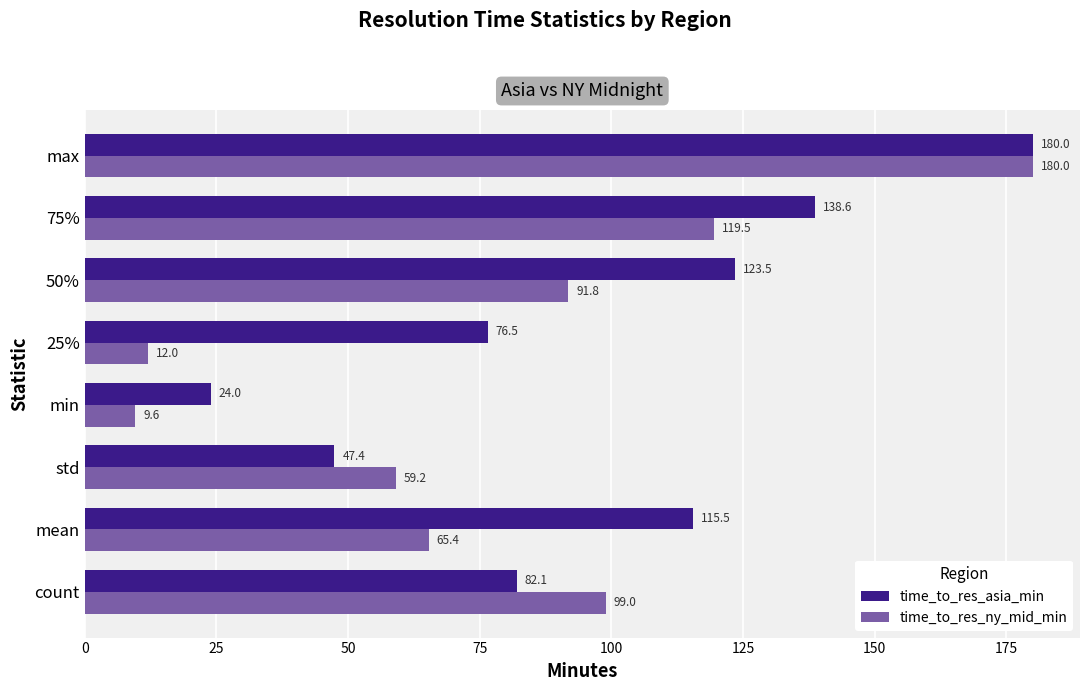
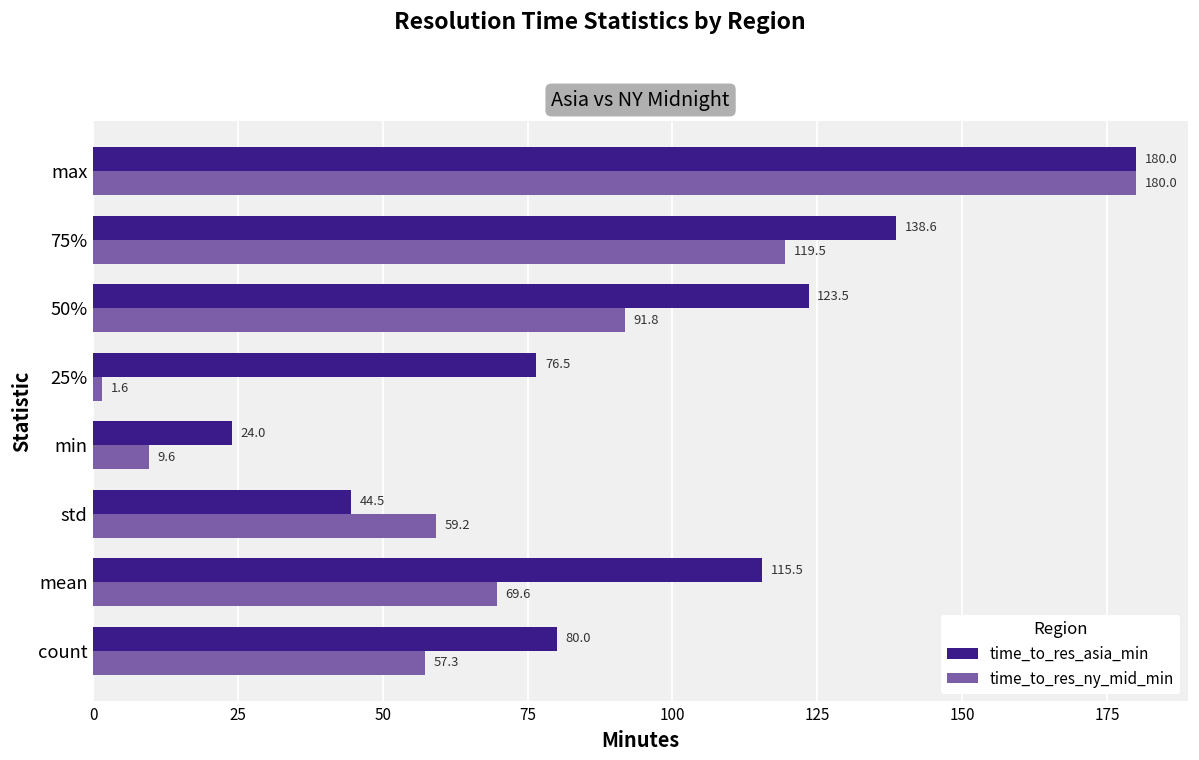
  {
    "time_to_res_asia_min": {
      "max": 180.0,
      "75%": 138.6,
      "50%": 123.5,
      "25%": 76.5,
      "min": 24.0,
-     "std": 47.4,
+     "std": 44.5,
      "mean": 115.5,
-     "count": 82.1
+     "count": 80.0
    },
    "time_to_res_ny_mid_min": {
      "max": 180.0,
      "75%": 119.5,
      "50%": 91.8,
-     "25%": 12.0,
+     "25%": 1.6,
      "min": 9.6,
      "std": 59.2,
-     "mean": 65.4,
-     "count": 99.0
+     "mean": 69.6,
+     "count": 57.3
    }
  }
